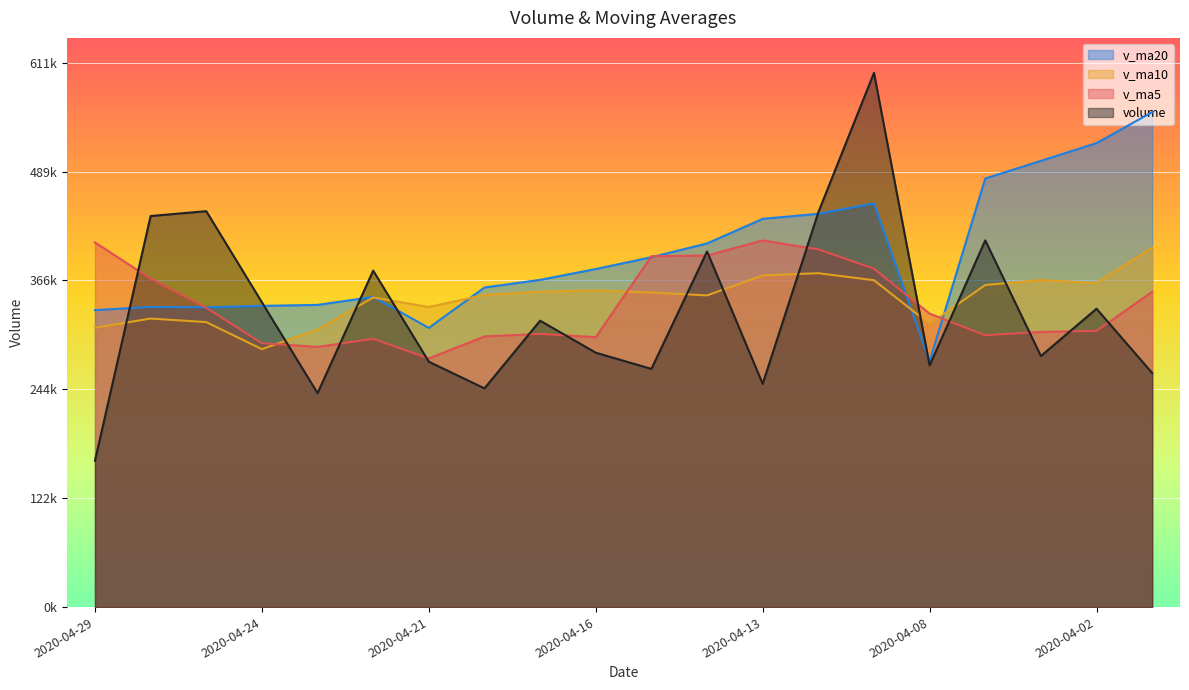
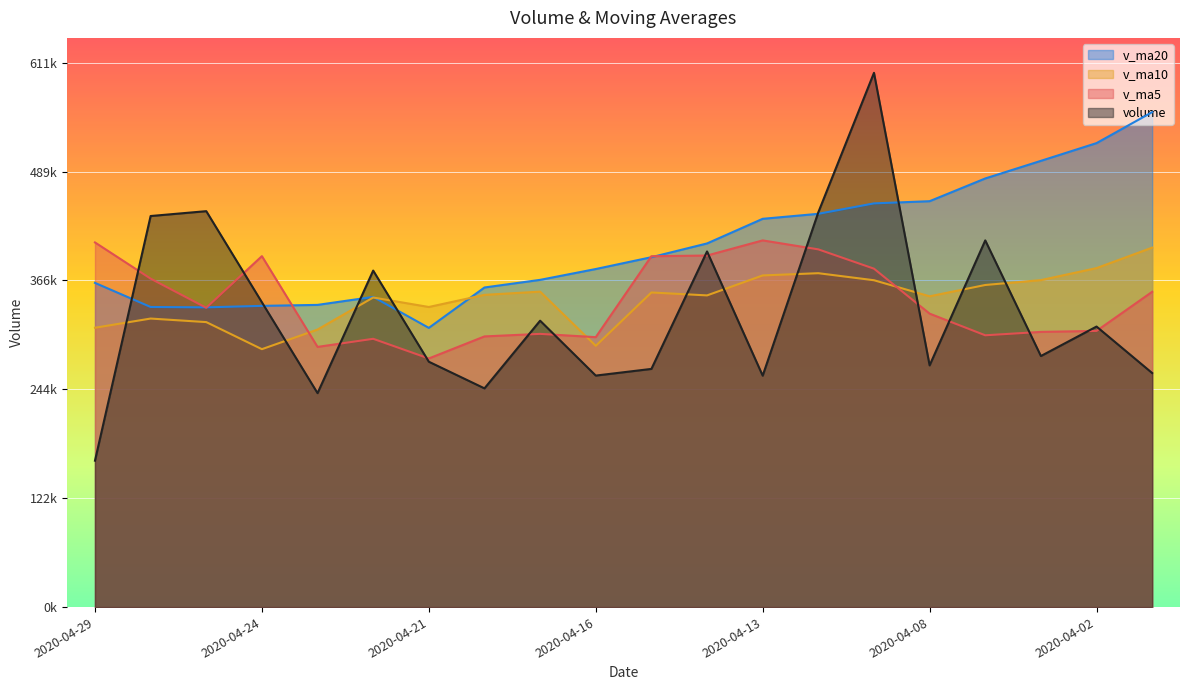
  {
    "v_ma20": {
-     "2020-04-29": 330000,
+     "2020-04-29": 360000,
      "2020-04-24": 340000,
      "2020-04-21": 310000,
      "2020-04-16": 380000,
      "2020-04-13": 440000,
-     "2020-04-08": 280000,
+     "2020-04-08": 460000,
      "2020-04-02": 520000
    },
    "v_ma10": {
      "2020-04-29": 310000,
      "2020-04-24": 290000,
      "2020-04-21": 340000,
-     "2020-04-16": 360000,
+     "2020-04-16": 290000,
      "2020-04-13": 370000,
-     "2020-04-08": 320000,
-     "2020-04-02": 360000
+     "2020-04-08": 350000,
+     "2020-04-02": 380000
    },
    "v_ma5": {
      "2020-04-29": 410000,
-     "2020-04-24": 300000,
+     "2020-04-24": 390000,
      "2020-04-21": 280000,
      "2020-04-16": 300000,
      "2020-04-13": 410000,
      "2020-04-08": 330000,
      "2020-04-02": 310000
    },
    "volume": {
      "2020-04-29": 160000,
      "2020-04-24": 340000,
      "2020-04-21": 280000,
-     "2020-04-16": 290000,
-     "2020-04-13": 250000,
+     "2020-04-16": 260000,
+     "2020-04-13": 260000,
      "2020-04-08": 270000,
-     "2020-04-02": 340000
+     "2020-04-02": 320000
    }
  }
